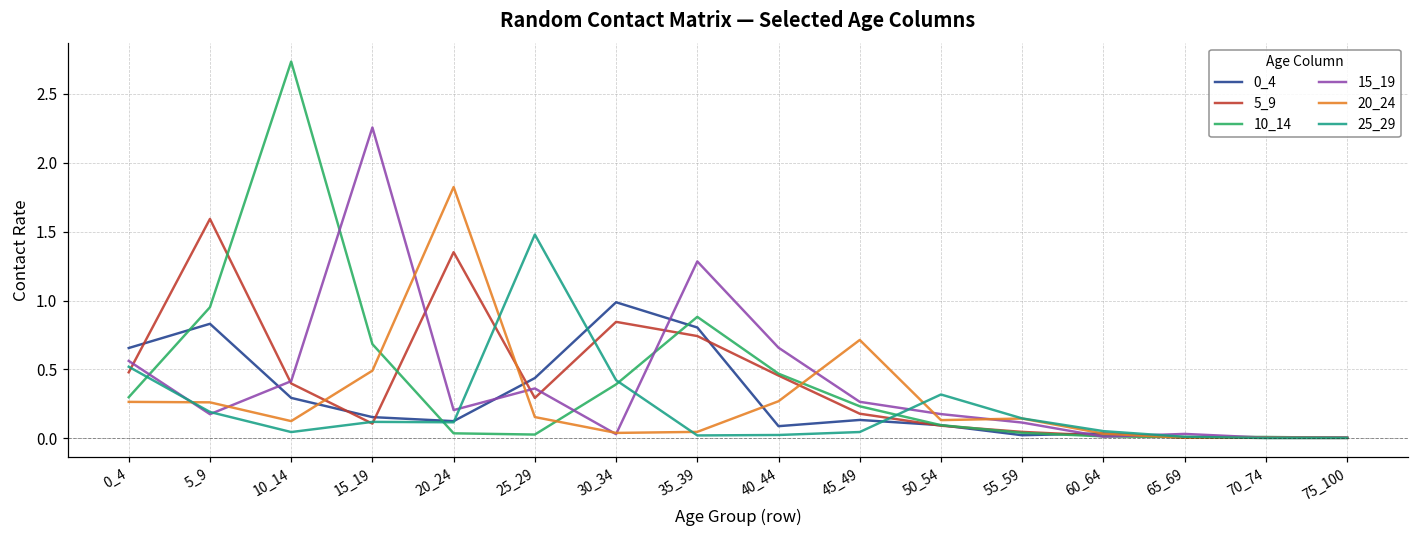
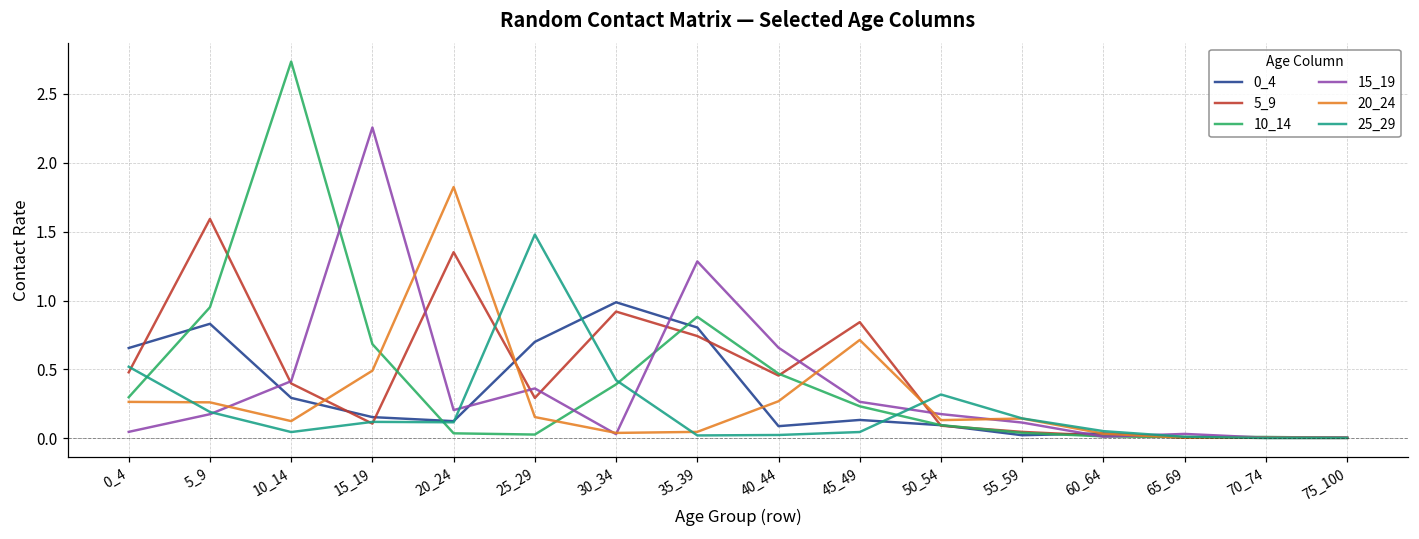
  {
    "0_4": {
      "0_4": 0.66,
      "5_9": 0.83,
      "10_14": 0.29,
      "15_19": 0.15,
-     "25_29": 0.44,
+     "25_29": 0.70,
      "30_34": 0.99,
      "35_39": 0.80,
      "40_44": 0.09,
      "45_49": 0.13
    },
    "5_9": {
      "0_4": 0.48,
      "5_9": 1.59,
      "20_24": 1.35,
      "25_29": 0.29,
-     "30_34": 0.85,
+     "30_34": 0.92,
      "35_39": 0.74,
-     "45_49": 0.18
+     "45_49": 0.84
    },
    "15_19": {
-     "0_4": 0.56,
+     "0_4": 0.05,
      "15_19": 2.26,
      "20_24": 0.20,
      "25_29": 0.36,
      "35_39": 1.28,
      "40_44": 0.66,
      "45_49": 0.26,
      "50_54": 0.18,
      "55_59": 0.11,
      "65_69": 0.03
    },
    "20_24": {
      "0_4": 0.26,
      "5_9": 0.26,
      "10_14": 0.12,
      "15_19": 0.49,
      "20_24": 1.82,
      "25_29": 0.15,
      "35_39": 0.05,
      "40_44": 0.27,
      "45_49": 0.71,
      "50_54": 0.13
    }
  }
